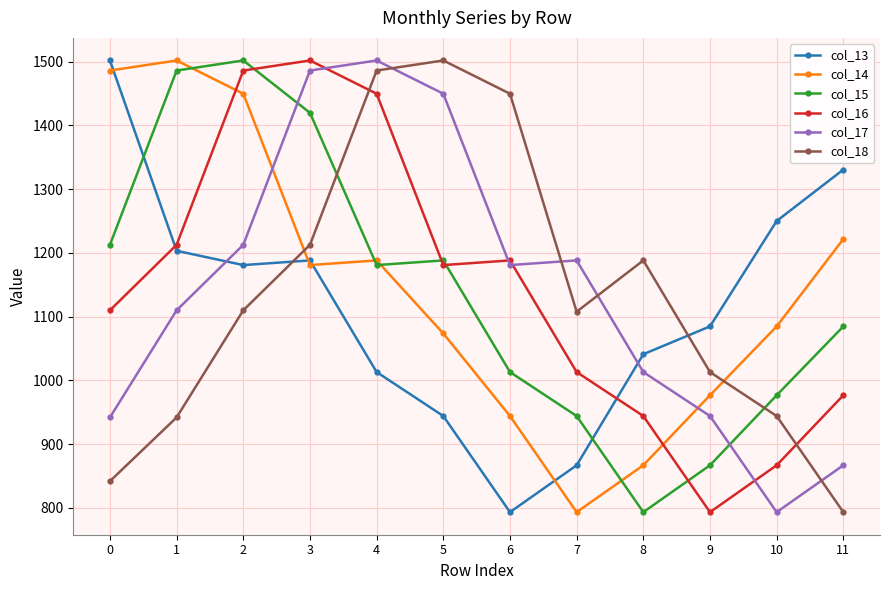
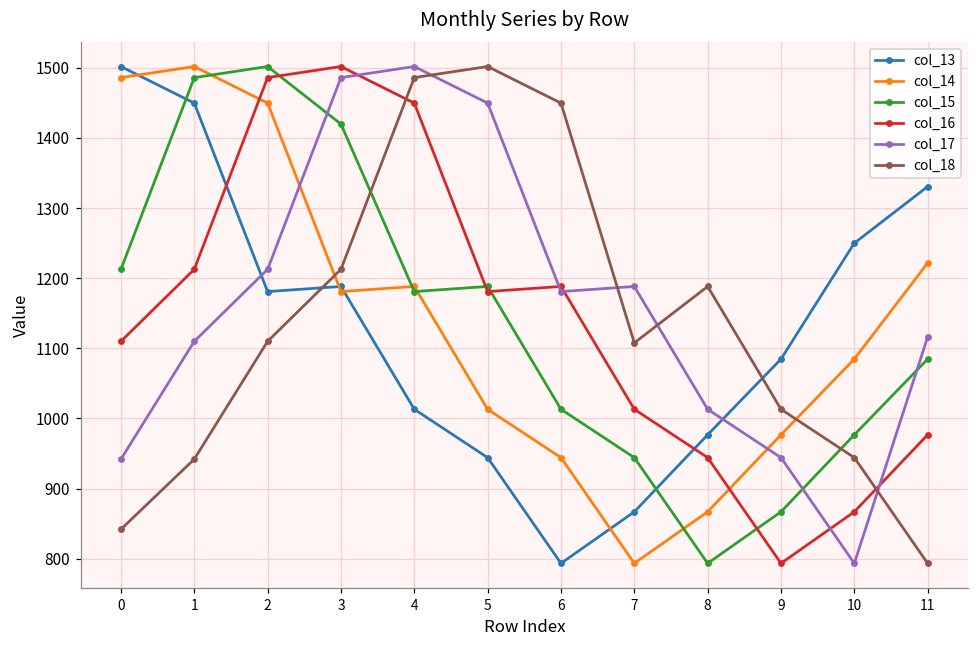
  {
    "col_13": {
      "0": 1500,
-     "1": 1200,
+     "1": 1450,
      "2": 1180,
      "3": 1190,
      "4": 1010,
      "5": 940,
      "6": 790,
      "7": 870,
-     "8": 1040,
+     "8": 980,
      "9": 1080,
      "10": 1250,
      "11": 1330
    },
    "col_14": {
      "0": 1490,
      "1": 1500,
      "2": 1450,
      "3": 1180,
      "4": 1190,
-     "5": 1070,
+     "5": 1010,
      "6": 940,
      "7": 790,
      "8": 870,
      "9": 980,
      "10": 1080,
      "11": 1220
    },
    "col_15": {
      "0": 1210,
      "1": 1490,
      "2": 1500,
      "3": 1420,
      "4": 1180,
      "5": 1190,
      "6": 1010,
      "7": 940,
      "8": 790,
      "9": 870,
      "10": 980,
      "11": 1080
    },
    "col_16": {
      "0": 1110,
      "1": 1210,
      "2": 1490,
      "3": 1500,
      "4": 1450,
      "5": 1180,
      "6": 1190,
      "7": 1010,
      "8": 940,
      "9": 790,
      "10": 870,
      "11": 980
    },
    "col_17": {
      "0": 940,
      "1": 1110,
      "2": 1210,
      "3": 1490,
      "4": 1500,
      "5": 1450,
      "6": 1180,
      "7": 1190,
      "8": 1010,
      "9": 940,
      "10": 790,
-     "11": 870
+     "11": 1120
    },
    "col_18": {
      "0": 840,
      "1": 940,
      "2": 1110,
      "3": 1210,
      "4": 1490,
      "5": 1500,
      "6": 1450,
      "7": 1110,
      "8": 1190,
      "9": 1010,
      "10": 940,
      "11": 790
    }
  }
